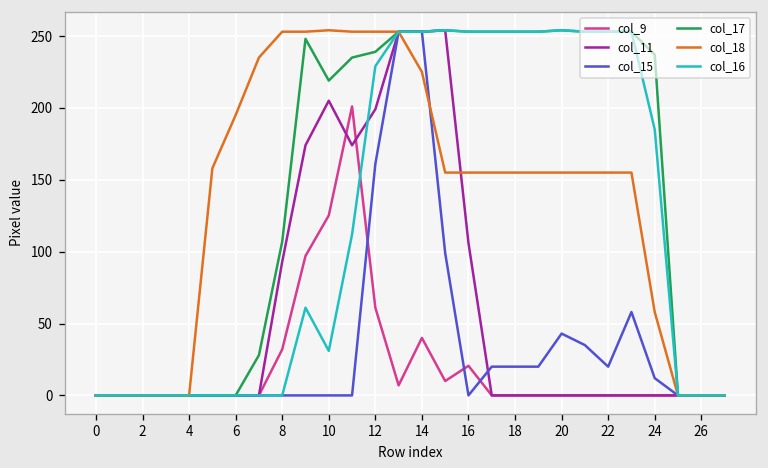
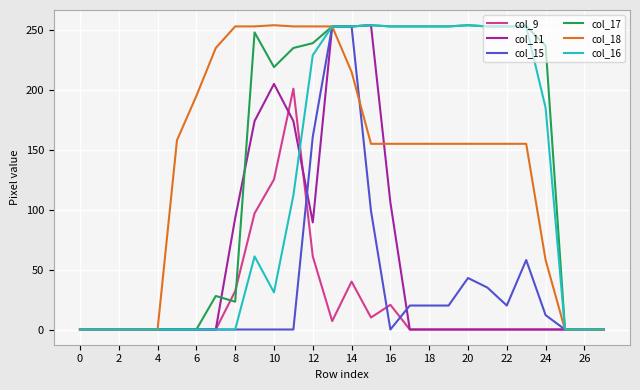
  {
    "col_9": {
      "8": 32,
      "10": 125,
      "12": 61,
      "14": 40,
      "16": 21
    },
    "col_11": {
      "8": 93,
      "10": 205,
-     "12": 199,
+     "12": 89,
      "16": 106
    },
    "col_15": {
      "10": 0,
      "12": 161,
      "16": 0,
      "18": 20,
      "20": 43,
      "22": 20,
      "24": 12
    },
    "col_17": {
-     "8": 107,
+     "8": 23,
      "10": 219,
      "12": 239
    },
    "col_18": {
      "6": 195,
      "8": 253,
      "10": 254,
      "12": 253,
-     "14": 225,
+     "14": 215,
      "16": 155,
      "18": 155,
      "20": 155,
      "22": 155,
      "24": 58
    },
    "col_16": {
      "10": 31,
      "12": 229,
      "24": 185
    }
  }
